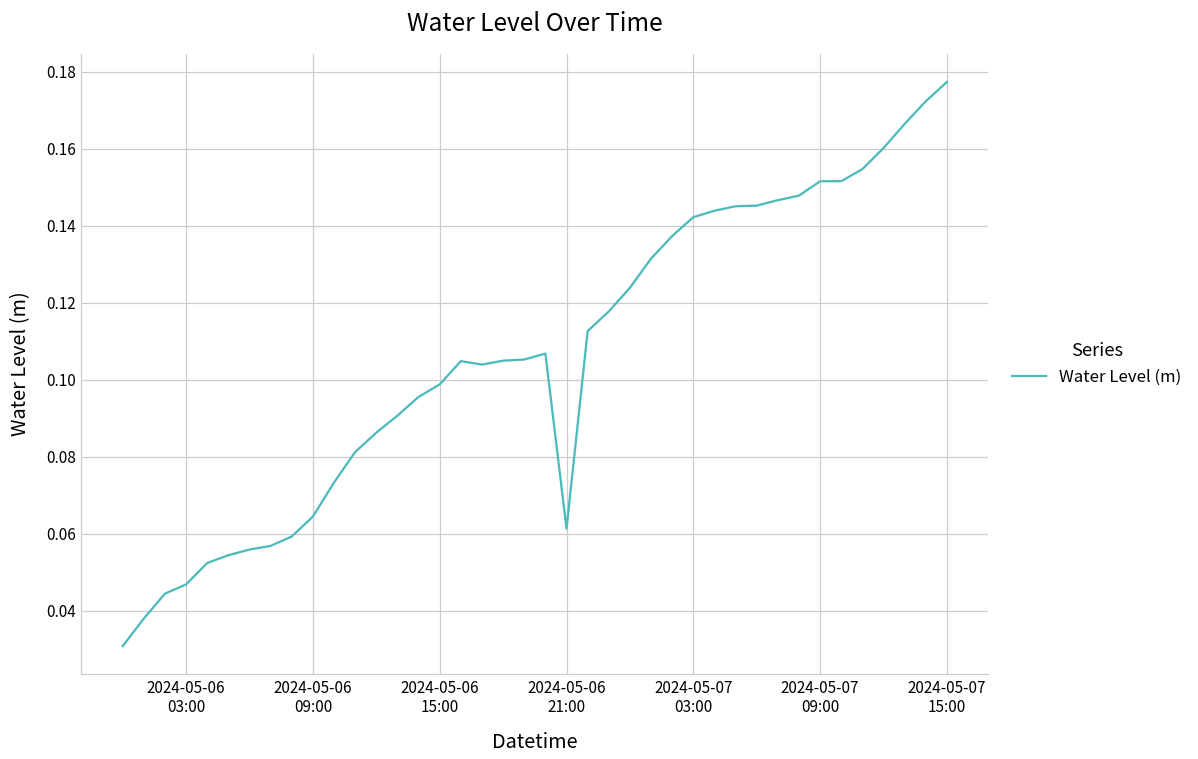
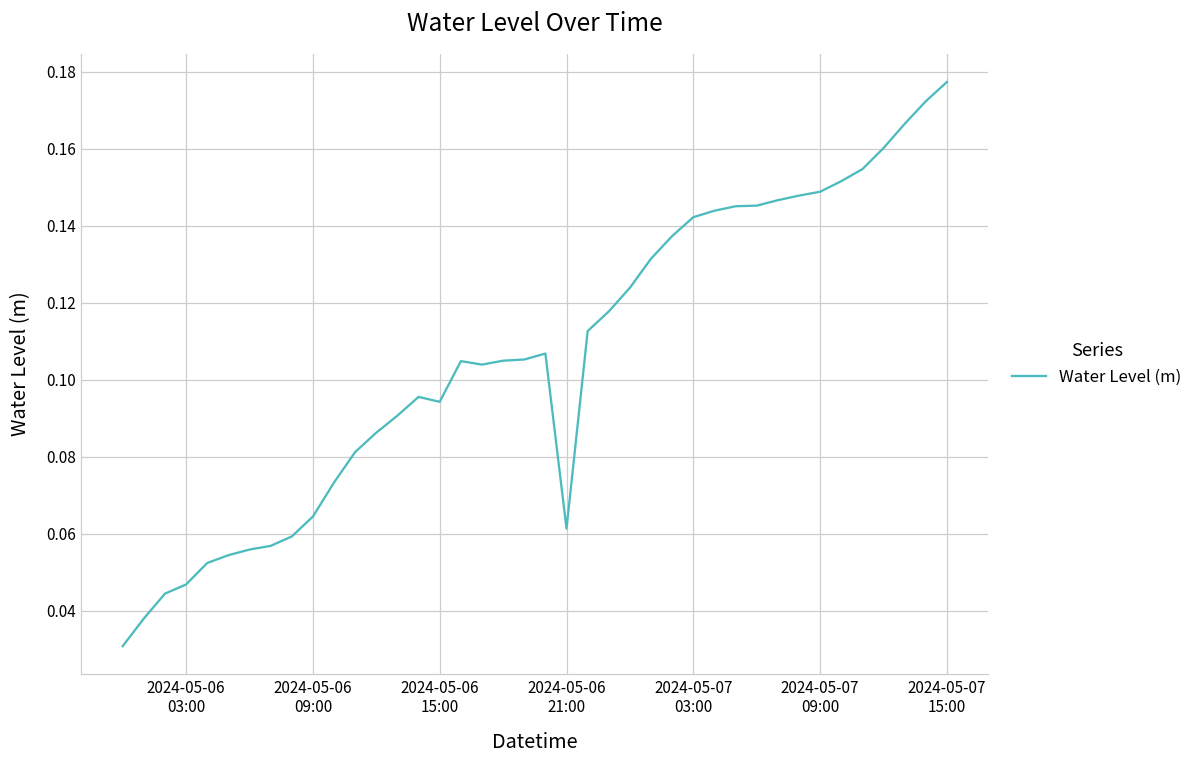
  {
    "2024-05-06 03:00": 0.047,
    "2024-05-06 09:00": 0.064,
-   "2024-05-06 15:00": 0.099,
+   "2024-05-06 15:00": 0.094,
    "2024-05-06 21:00": 0.061,
    "2024-05-07 03:00": 0.142,
-   "2024-05-07 09:00": 0.152,
+   "2024-05-07 09:00": 0.149,
    "2024-05-07 15:00": 0.177
  }
